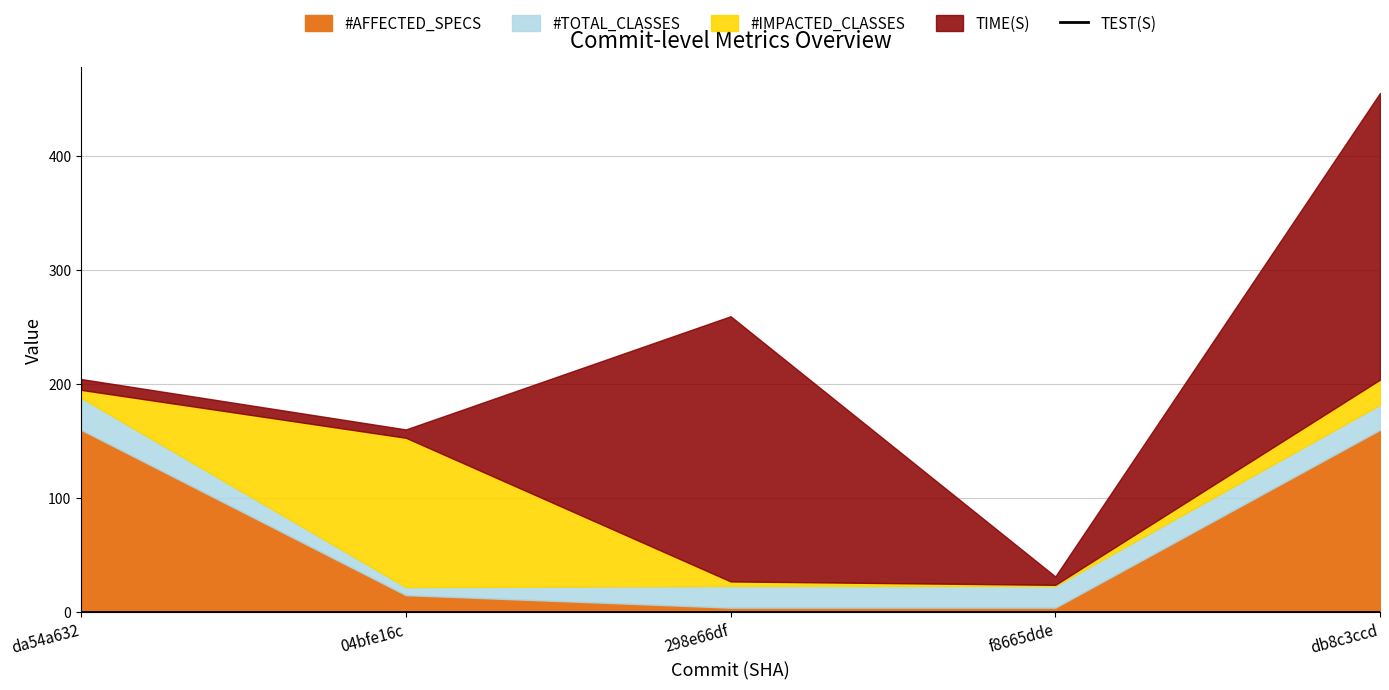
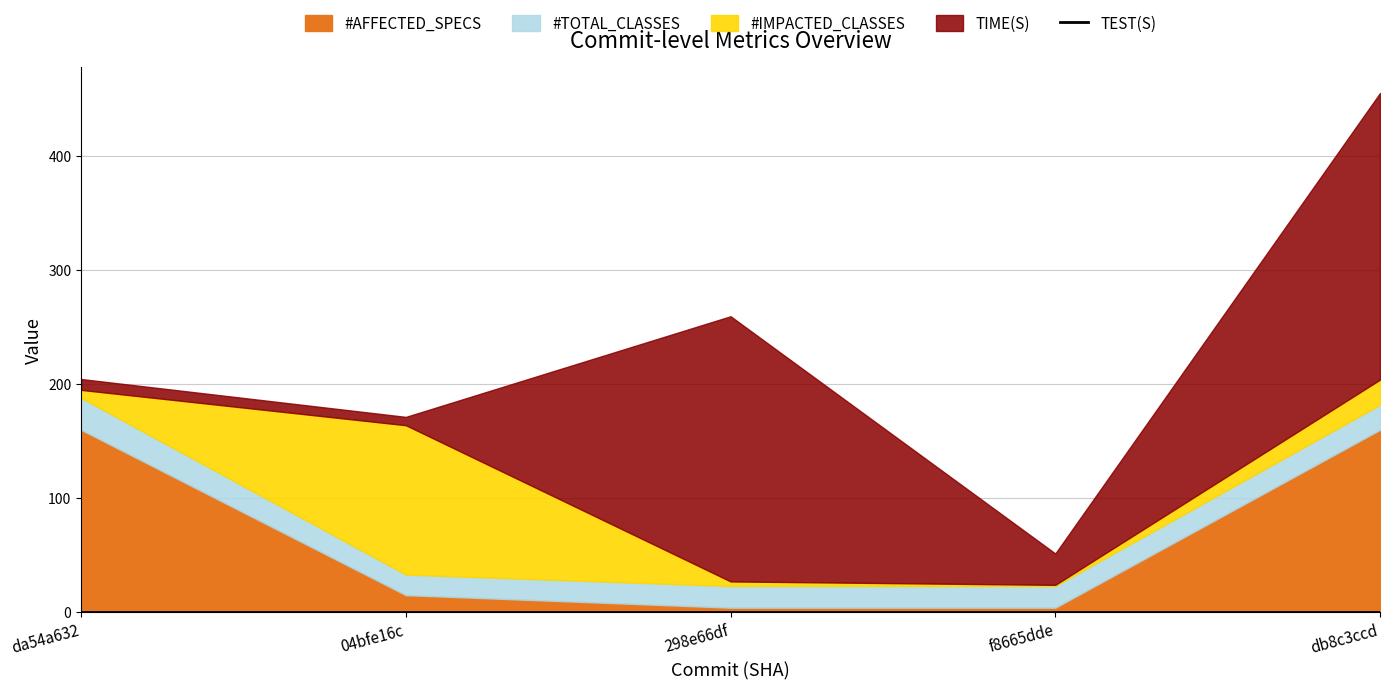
  {
    "TEST(S)": {
      "da54a632": 0,
      "04bfe16c": 0,
      "298e66df": 0,
      "f8665dde": 0,
      "db8c3ccd": 0
    },
    "#AFFECTED_SPECS": {
      "da54a632": 160,
      "04bfe16c": 15,
      "298e66df": 4,
      "f8665dde": 4,
      "db8c3ccd": 160
    },
    "#TOTAL_CLASSES": {
      "da54a632": 28,
-     "04bfe16c": 7,
+     "04bfe16c": 18,
      "298e66df": 19,
      "db8c3ccd": 22
    },
    "#IMPACTED_CLASSES": {
      "da54a632": 7,
      "04bfe16c": 131,
      "298e66df": 4,
      "db8c3ccd": 22
    },
    "TIME(S)": {
      "da54a632": 10,
      "04bfe16c": 7,
      "298e66df": 233,
-     "f8665dde": 7,
+     "f8665dde": 27,
      "db8c3ccd": 251
    }
  }
